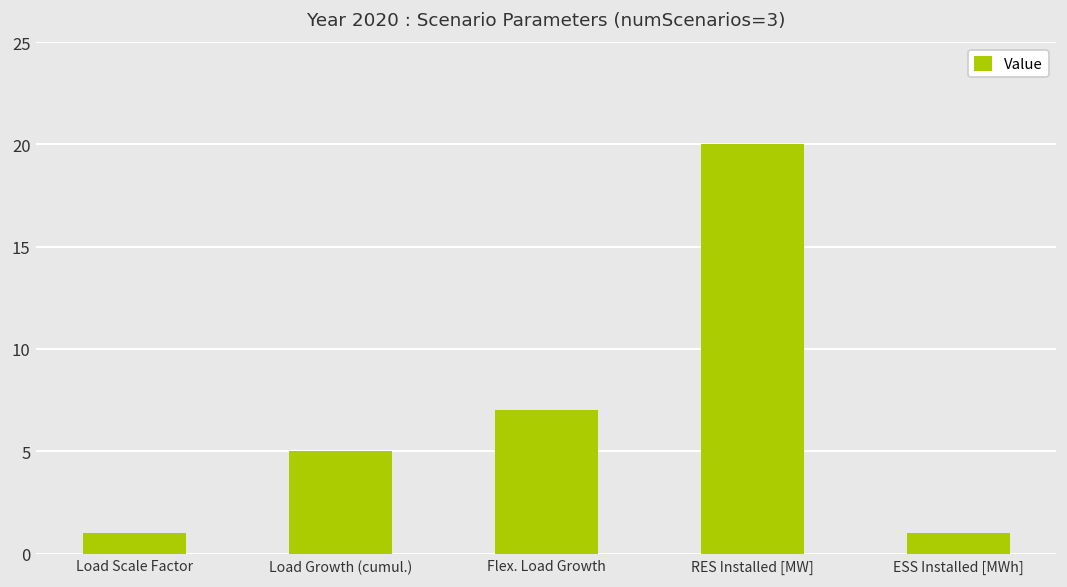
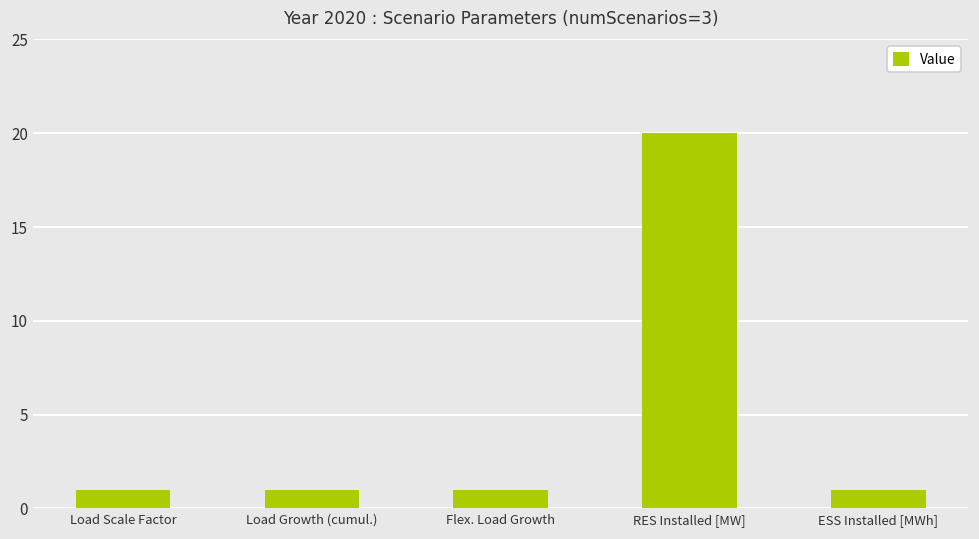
  {
    "Load Scale Factor": 1,
-   "Load Growth (cumul.)": 5,
-   "Flex. Load Growth": 7,
+   "Load Growth (cumul.)": 1,
+   "Flex. Load Growth": 1,
    "RES Installed [MW]": 20,
    "ESS Installed [MWh]": 1
  }
